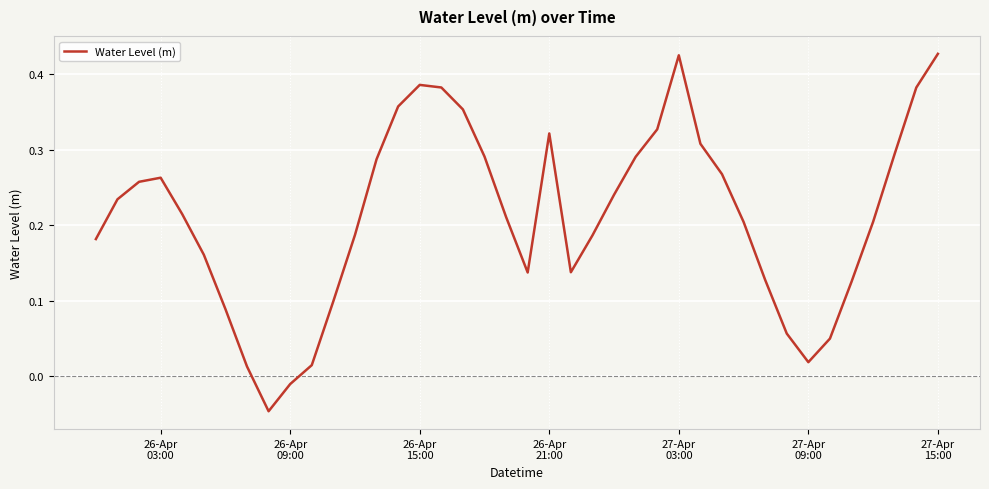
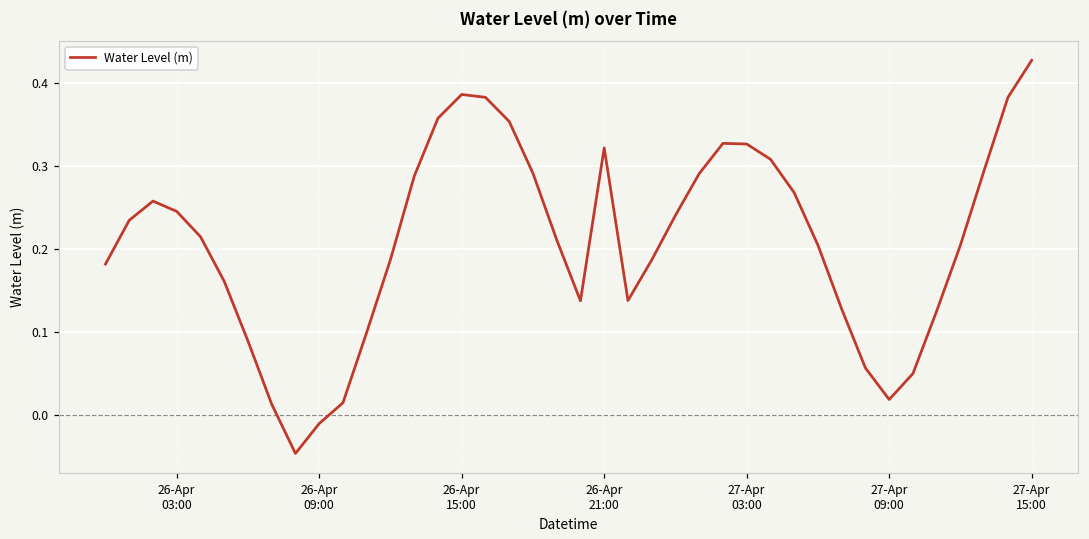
  {
-   "26-Apr 03:00": 0.26,
+   "26-Apr 03:00": 0.24,
    "26-Apr 09:00": -0.01,
    "26-Apr 15:00": 0.39,
    "26-Apr 21:00": 0.32,
-   "27-Apr 03:00": 0.42,
+   "27-Apr 03:00": 0.33,
    "27-Apr 09:00": 0.02,
    "27-Apr 15:00": 0.43
  }
